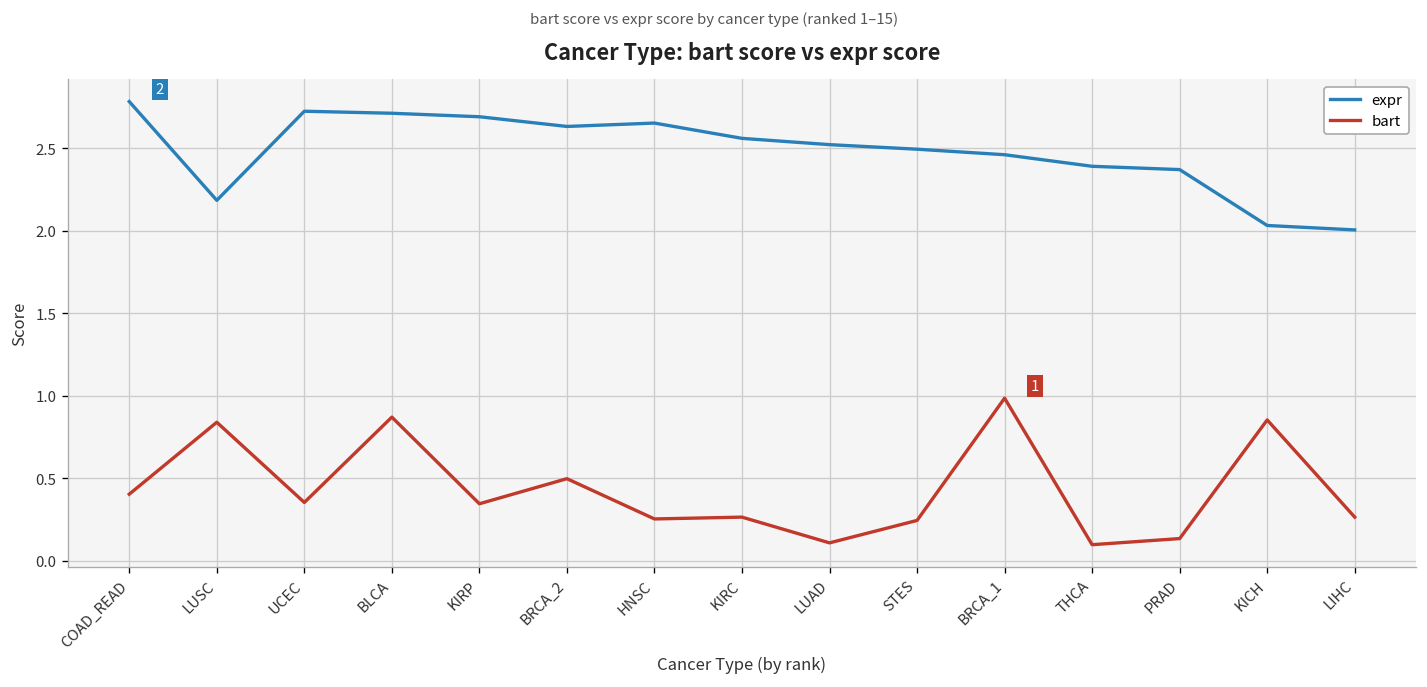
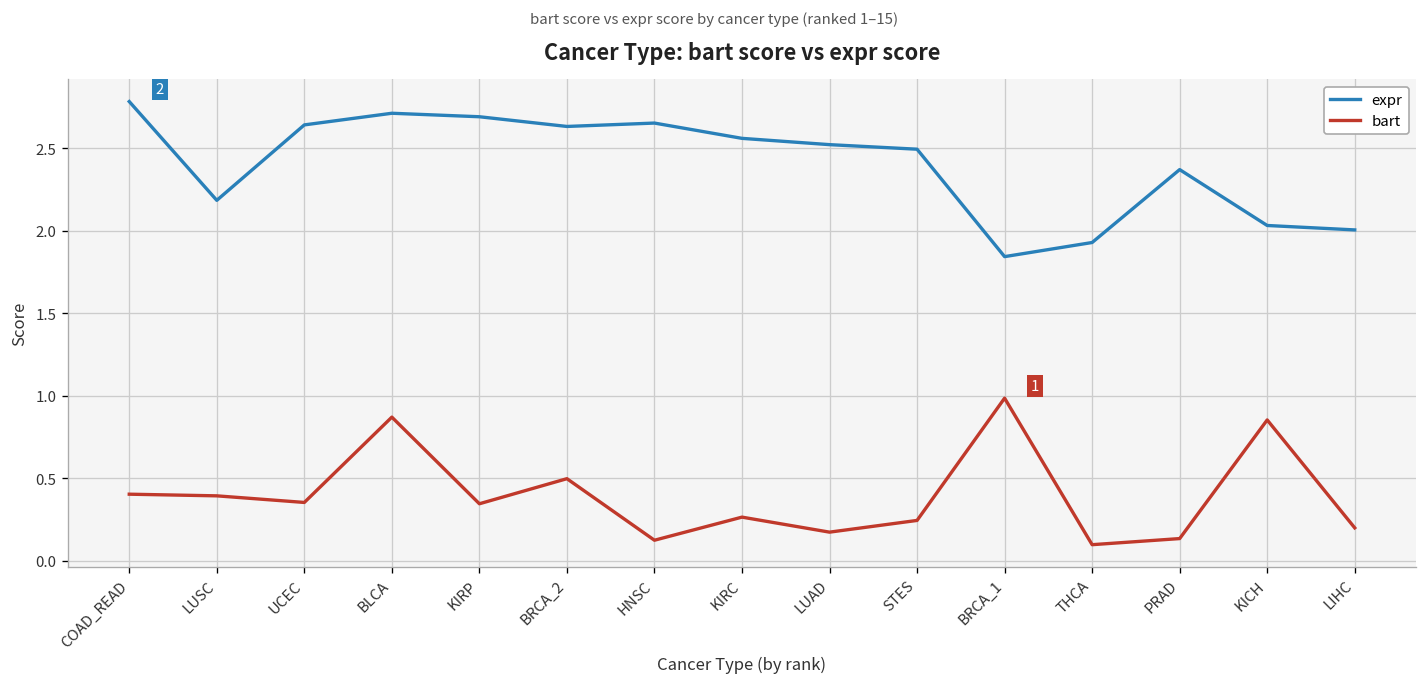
  {
    "expr": {
      "LUSC": 2.18,
-     "UCEC": 2.72,
+     "UCEC": 2.64,
      "BLCA": 2.71,
      "KIRP": 2.69,
      "BRCA_2": 2.63,
      "HNSC": 2.65,
      "KIRC": 2.56,
      "LUAD": 2.52,
      "STES": 2.49,
-     "BRCA_1": 2.46,
-     "THCA": 2.39,
+     "BRCA_1": 1.84,
+     "THCA": 1.93,
      "PRAD": 2.37,
      "KICH": 2.03,
      "LIHC": 2.01
    },
    "bart": {
      "COAD_READ": 0.40,
-     "LUSC": 0.84,
+     "LUSC": 0.39,
      "UCEC": 0.35,
      "BLCA": 0.87,
      "KIRP": 0.35,
      "BRCA_2": 0.50,
-     "HNSC": 0.25,
+     "HNSC": 0.13,
      "KIRC": 0.27,
-     "LUAD": 0.11,
+     "LUAD": 0.17,
      "STES": 0.25,
      "THCA": 0.10,
      "PRAD": 0.14,
      "KICH": 0.85,
-     "LIHC": 0.27
+     "LIHC": 0.20
    }
  }
